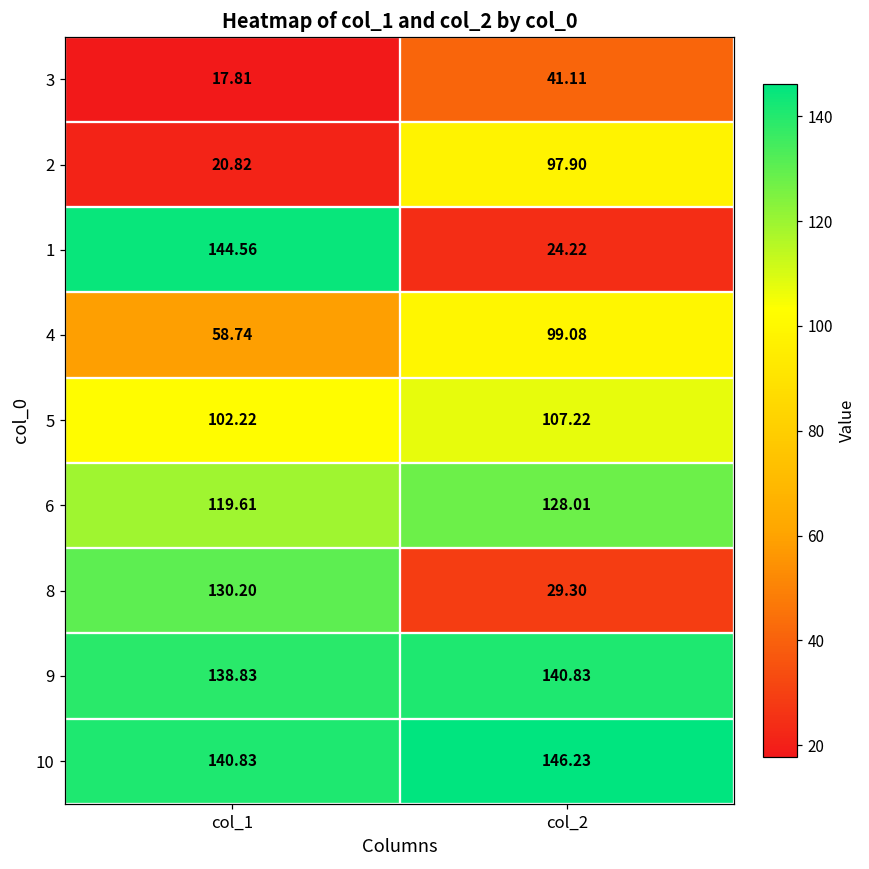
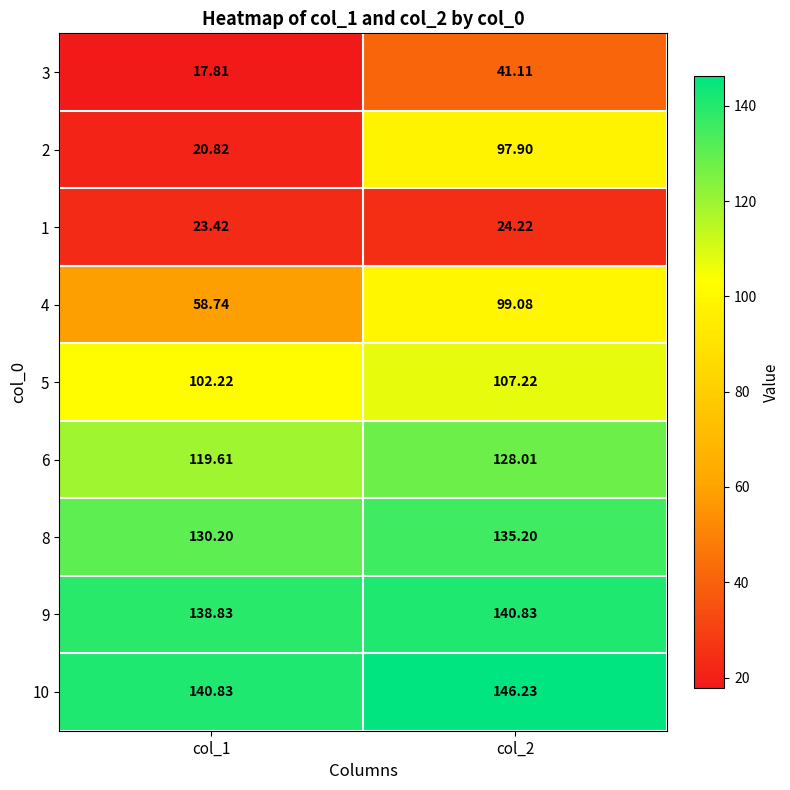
  {
    "3": {
      "col_1": 17.81,
      "col_2": 41.11
    },
    "2": {
      "col_1": 20.82,
      "col_2": 97.90
    },
    "1": {
-     "col_1": 144.56,
+     "col_1": 23.42,
      "col_2": 24.22
    },
    "4": {
      "col_1": 58.74,
      "col_2": 99.08
    },
    "5": {
      "col_1": 102.22,
      "col_2": 107.22
    },
    "6": {
      "col_1": 119.61,
      "col_2": 128.01
    },
    "8": {
      "col_1": 130.20,
-     "col_2": 29.30
+     "col_2": 135.20
    },
    "9": {
      "col_1": 138.83,
      "col_2": 140.83
    },
    "10": {
      "col_1": 140.83,
      "col_2": 146.23
    }
  }
